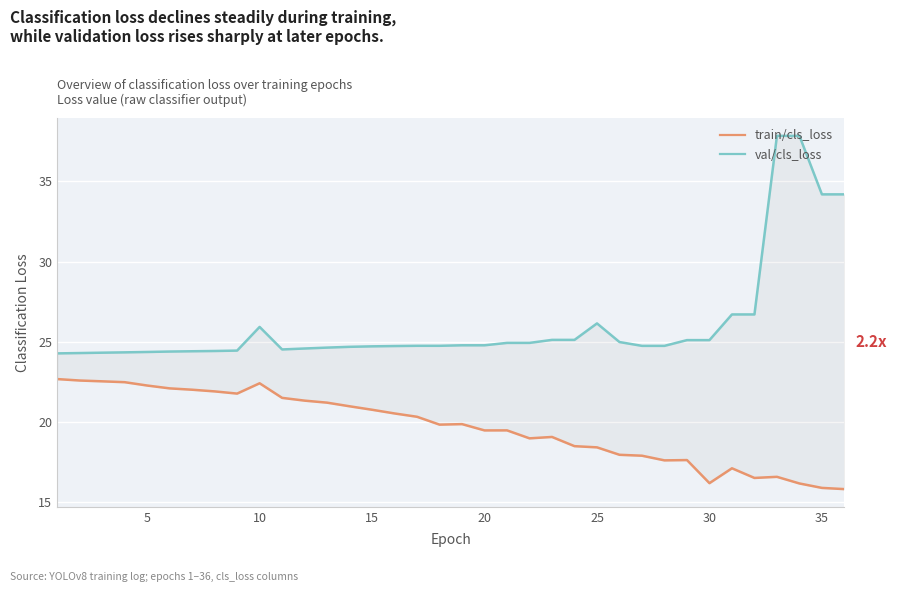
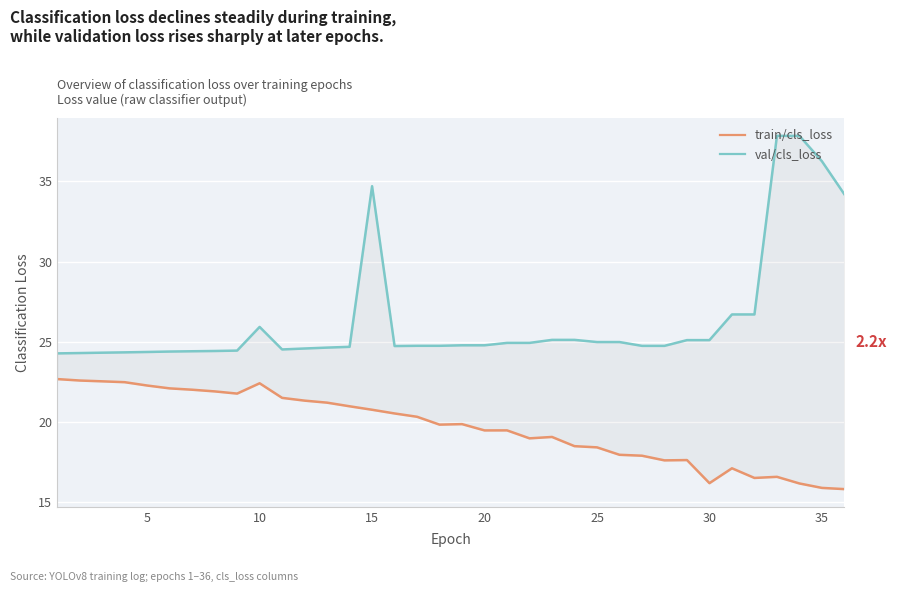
  {
    "train/cls_loss": {
      "5": 22.3,
      "10": 22.4,
      "15": 20.8,
      "20": 19.5,
      "25": 18.4,
      "30": 16.2,
      "35": 15.9
    },
    "val/cls_loss": {
      "5": 24.4,
      "10": 25.9,
-     "15": 24.7,
+     "15": 34.7,
      "20": 24.8,
-     "25": 26.1,
+     "25": 25.0,
      "30": 25.1,
-     "35": 34.2
+     "35": 36.3
    }
  }
